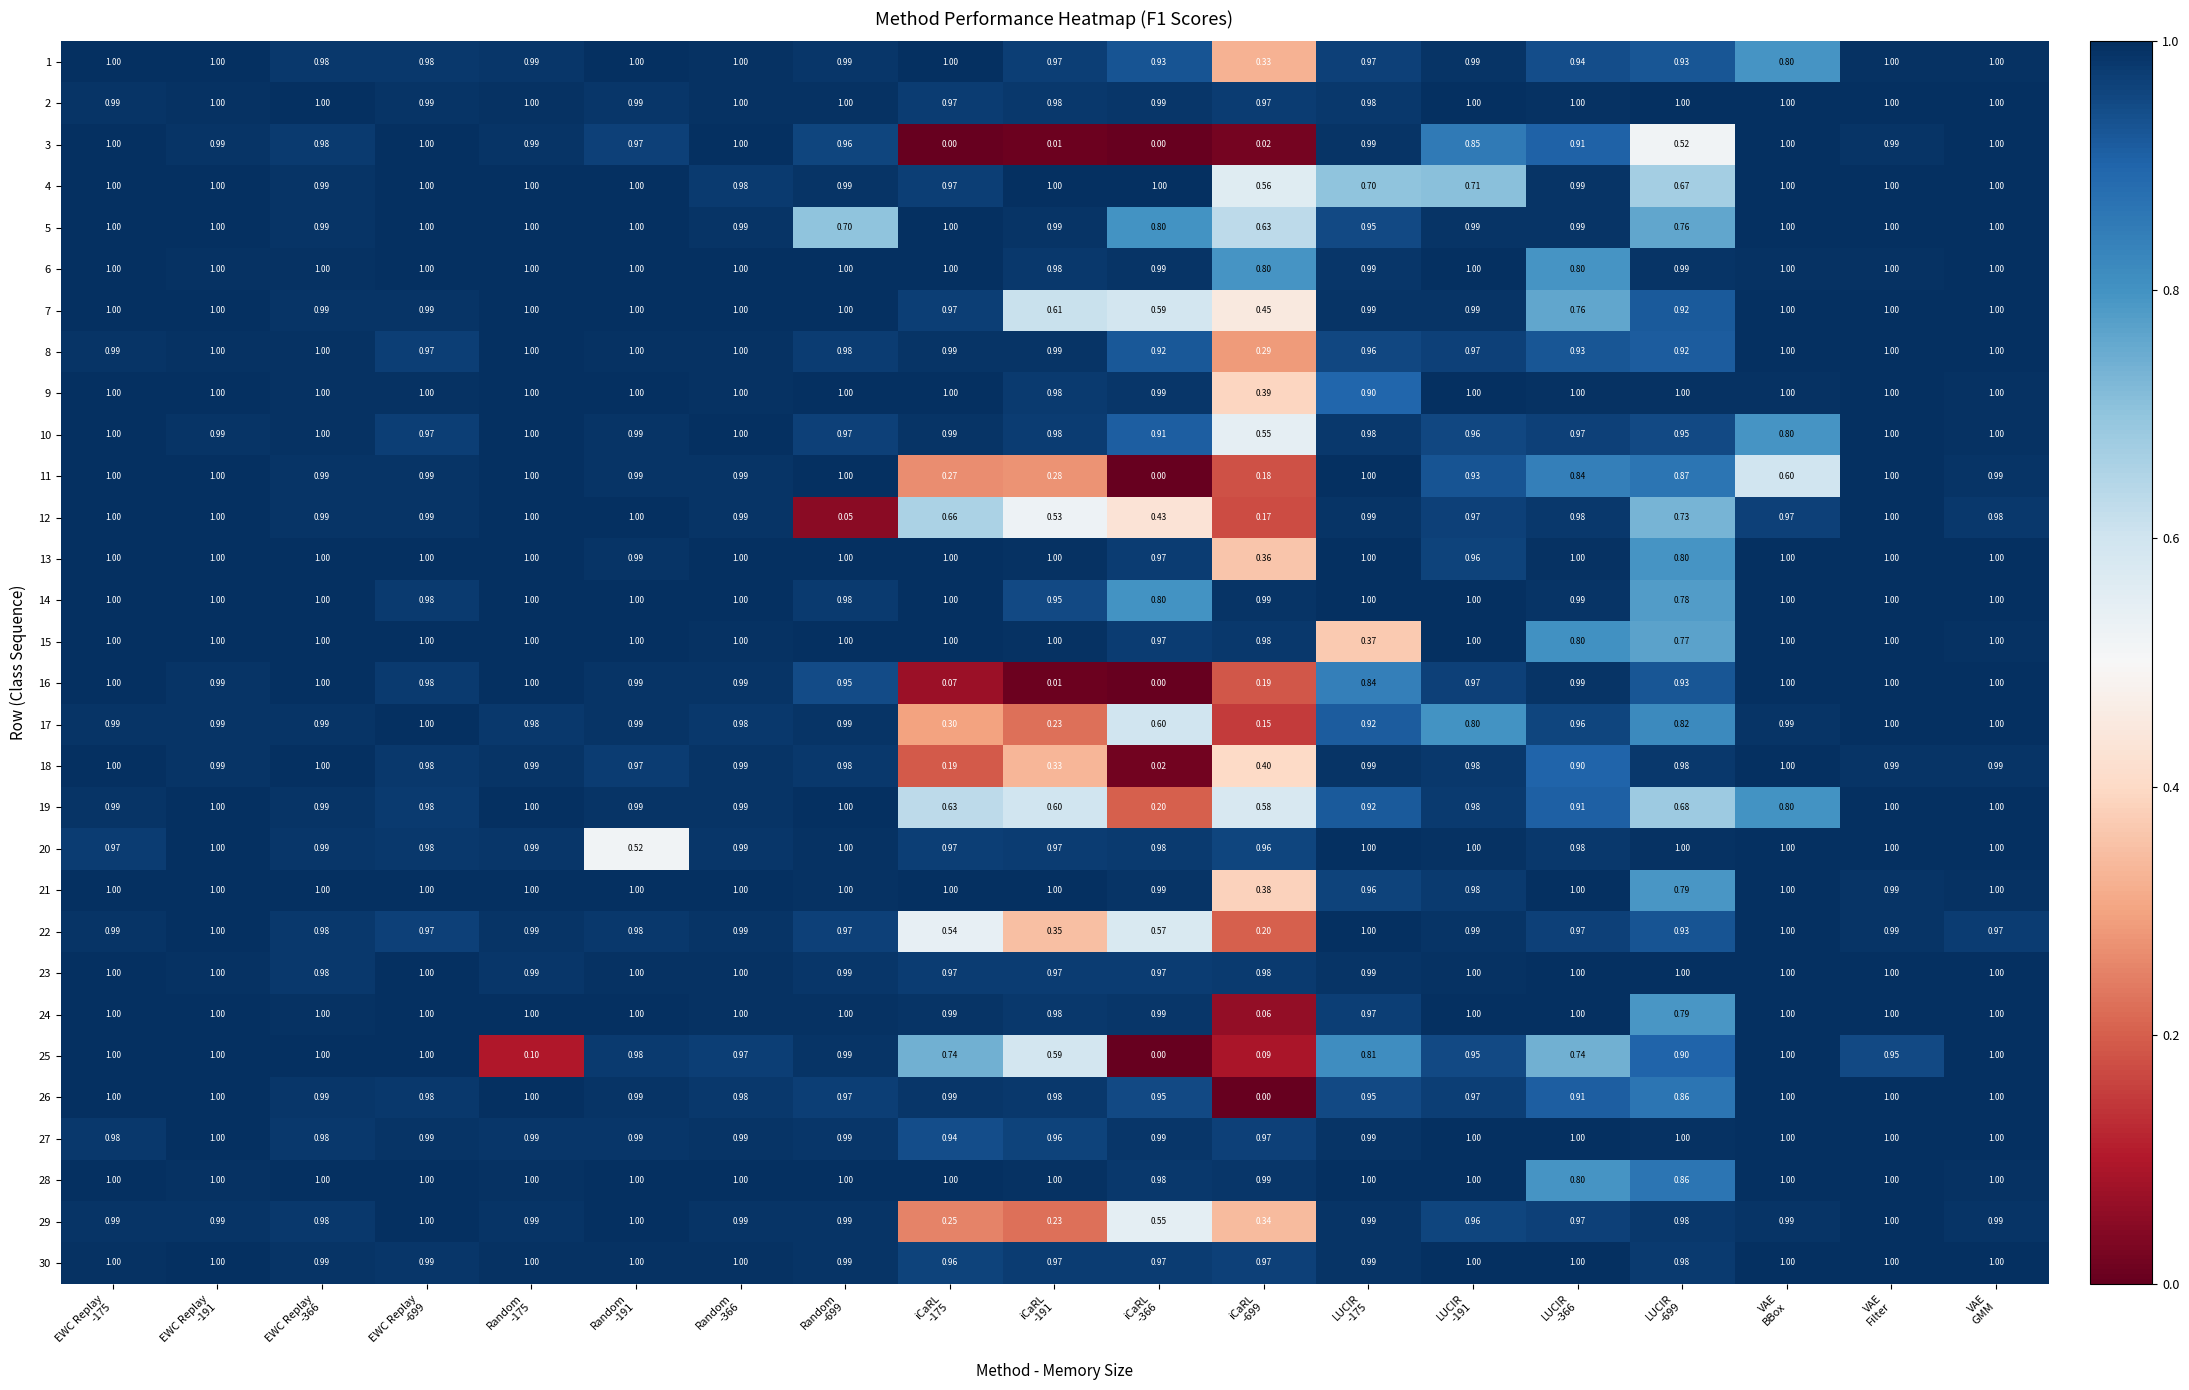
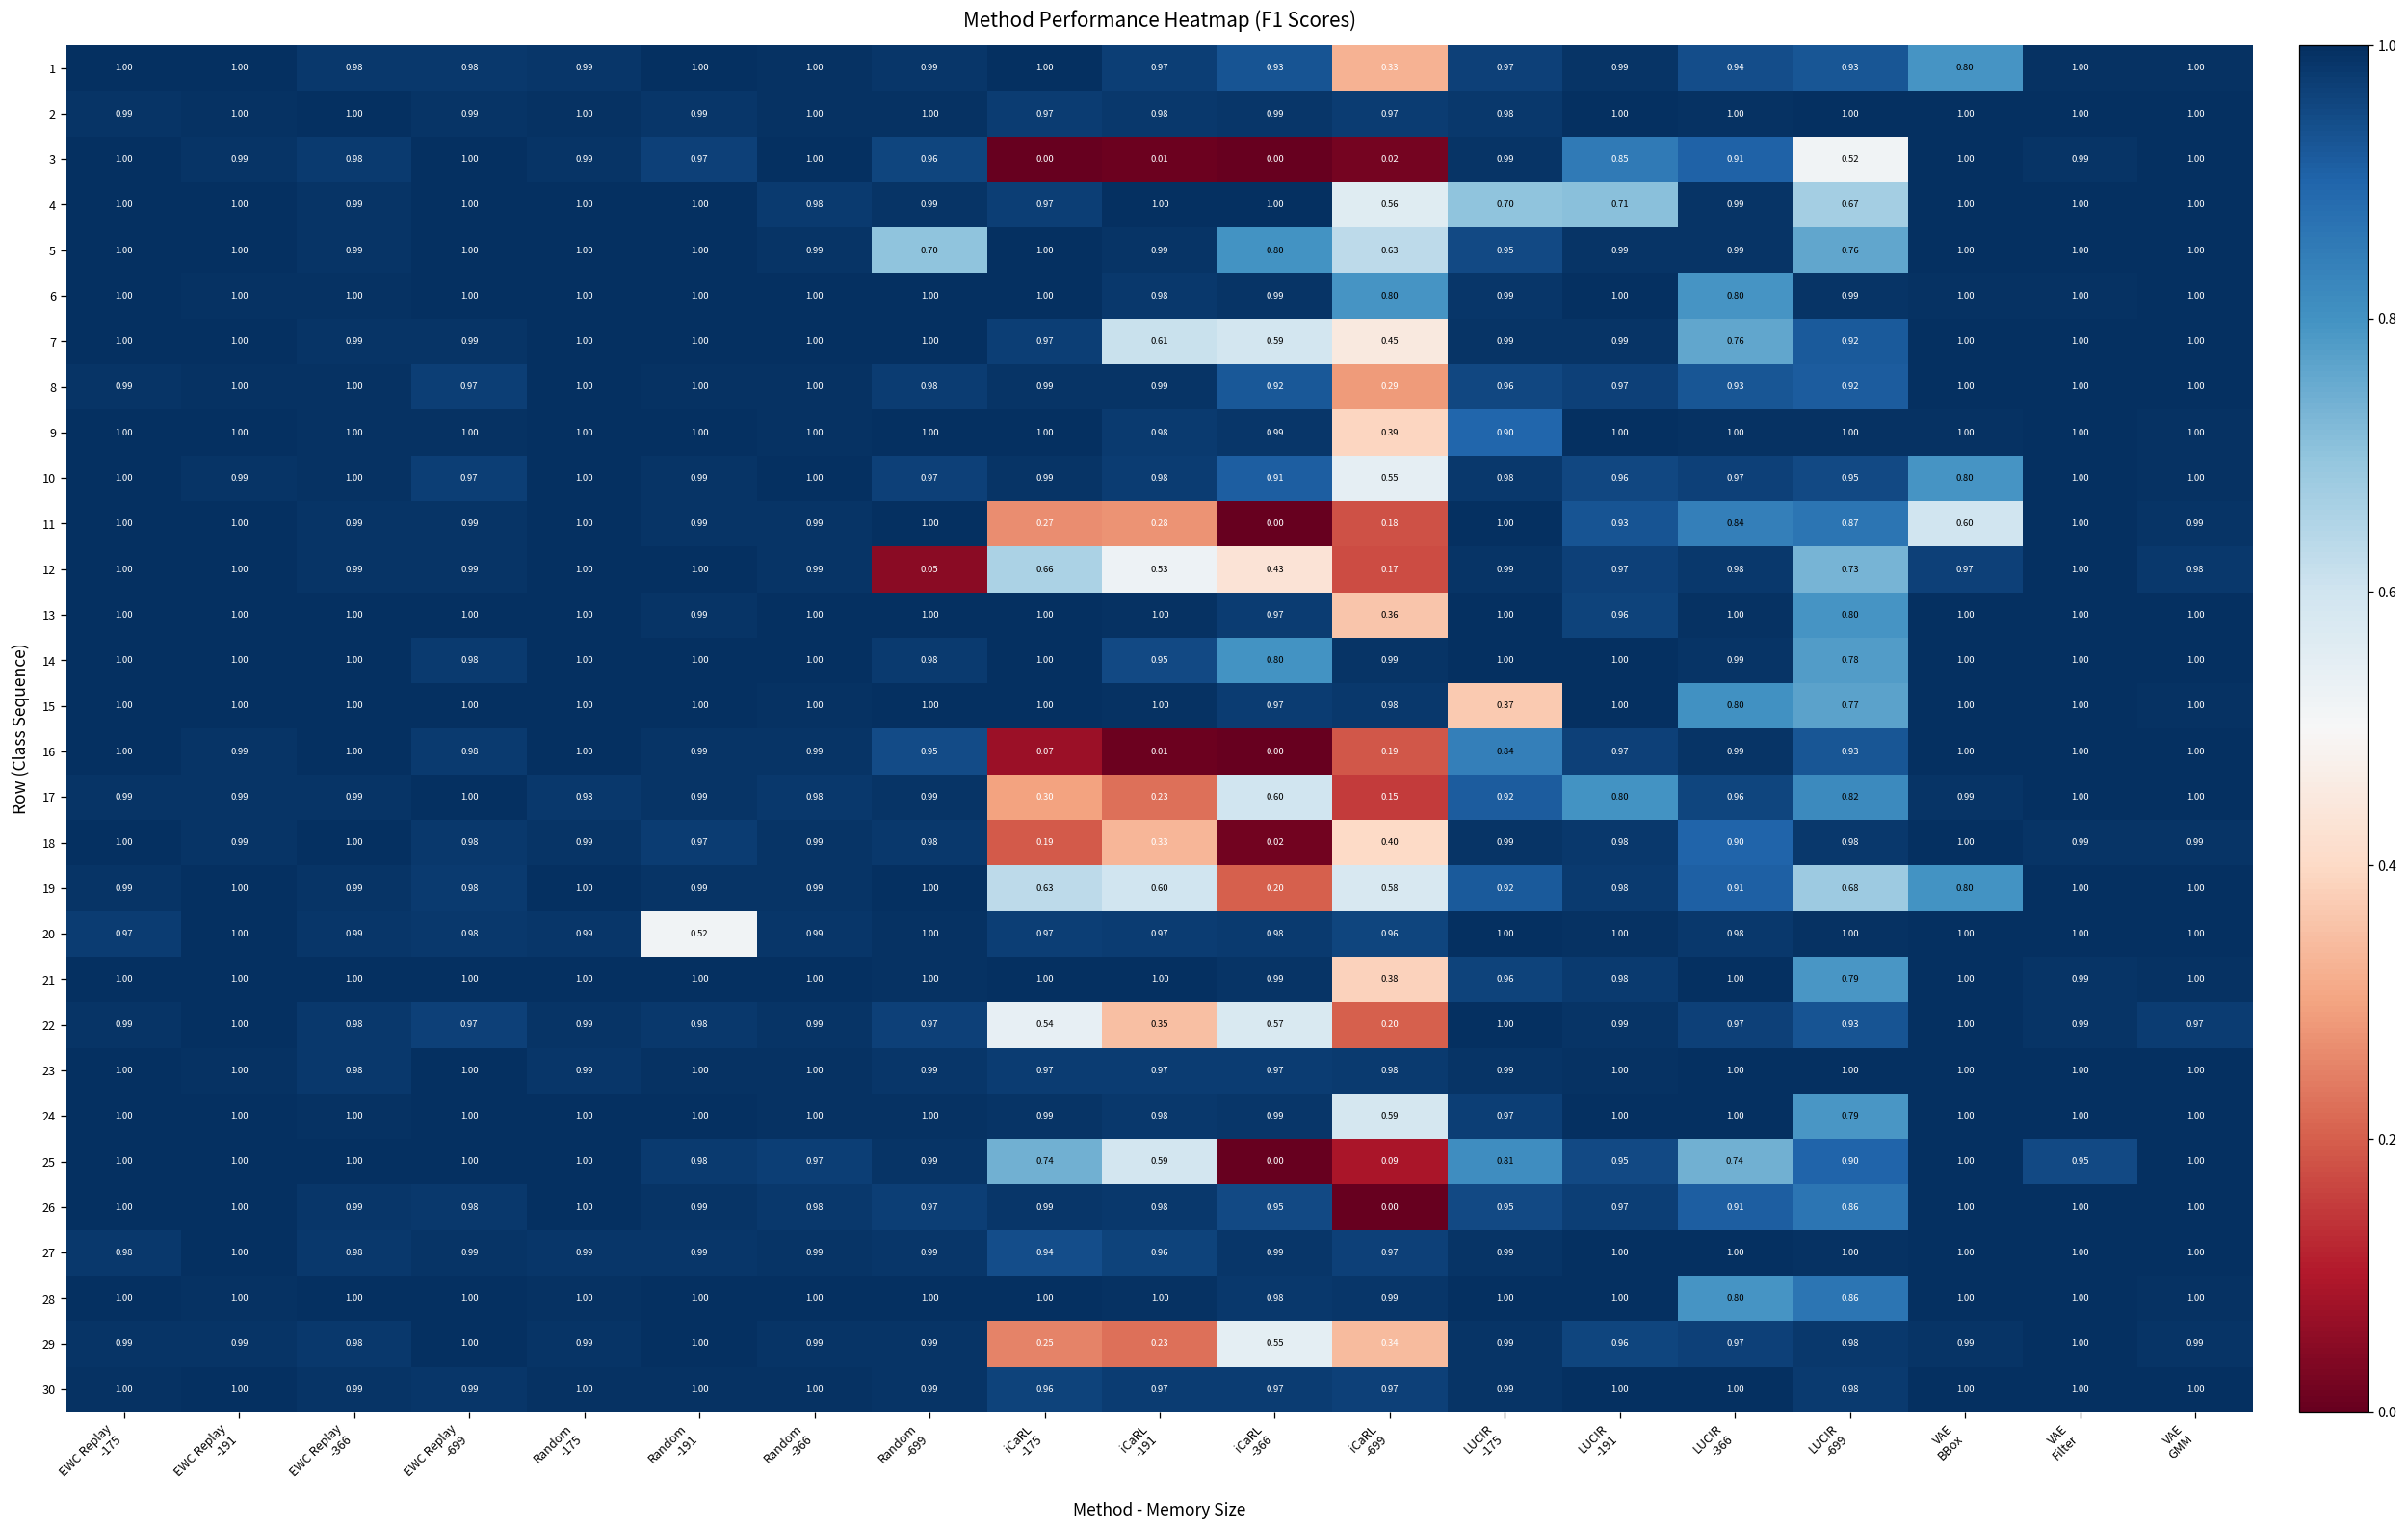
  {
    "24": {
      "EWC Replay -175": 1.00,
      "EWC Replay -191": 1.00,
      "EWC Replay -366": 1.00,
      "EWC Replay -699": 1.00,
      "Random -175": 1.00,
      "Random -191": 1.00,
      "Random -366": 1.00,
      "Random -699": 1.00,
      "iCaRL -175": 0.99,
      "iCaRL -191": 0.98,
      "iCaRL -366": 0.99,
-     "iCaRL -699": 0.06,
+     "iCaRL -699": 0.59,
      "LUCIR -175": 0.97,
      "LUCIR -191": 1.00,
      "LUCIR -366": 1.00,
      "LUCIR -699": 0.79,
      "VAE BBox": 1.00,
      "VAE Filter": 1.00,
      "VAE GMM": 1.00
    },
    "25": {
      "EWC Replay -175": 1.00,
      "EWC Replay -191": 1.00,
      "EWC Replay -366": 1.00,
      "EWC Replay -699": 1.00,
-     "Random -175": 0.10,
+     "Random -175": 1.00,
      "Random -191": 0.98,
      "Random -366": 0.97,
      "Random -699": 0.99,
      "iCaRL -175": 0.74,
      "iCaRL -191": 0.59,
      "iCaRL -366": 0.00,
      "iCaRL -699": 0.09,
      "LUCIR -175": 0.81,
      "LUCIR -191": 0.95,
      "LUCIR -366": 0.74,
      "LUCIR -699": 0.90,
      "VAE BBox": 1.00,
      "VAE Filter": 0.95,
      "VAE GMM": 1.00
    }
  }
